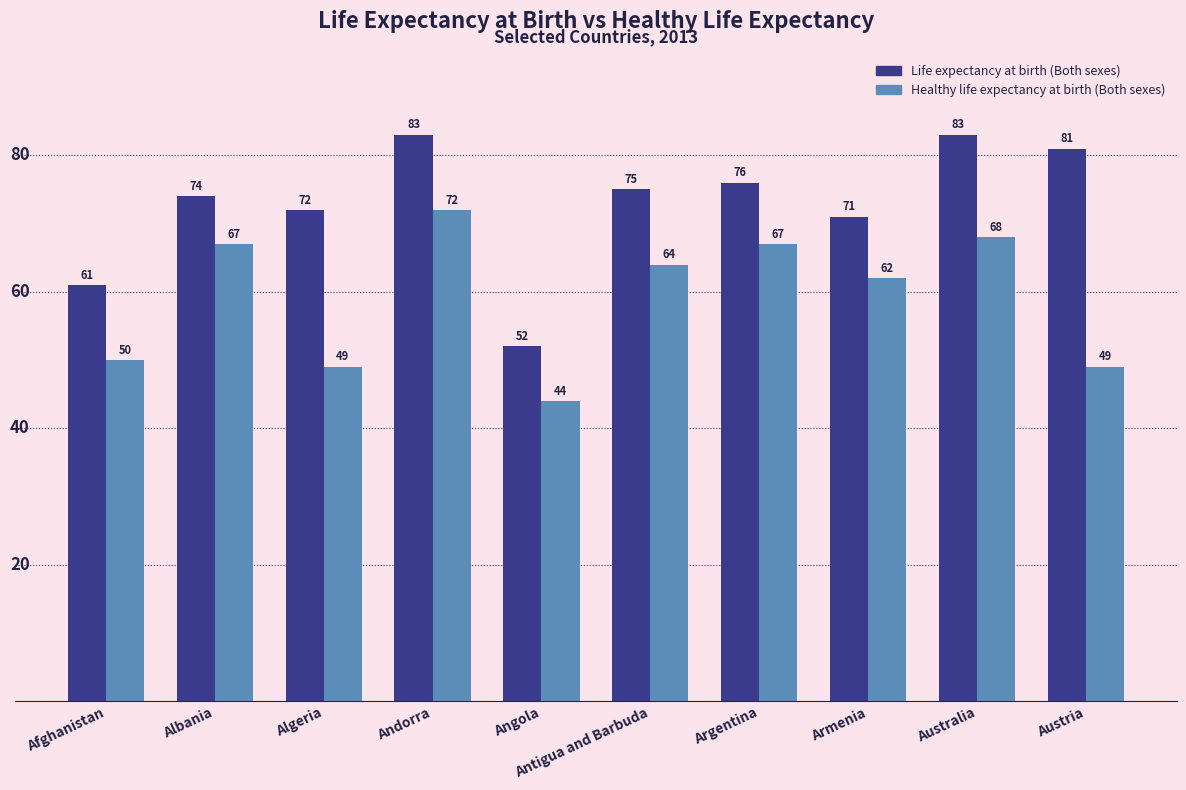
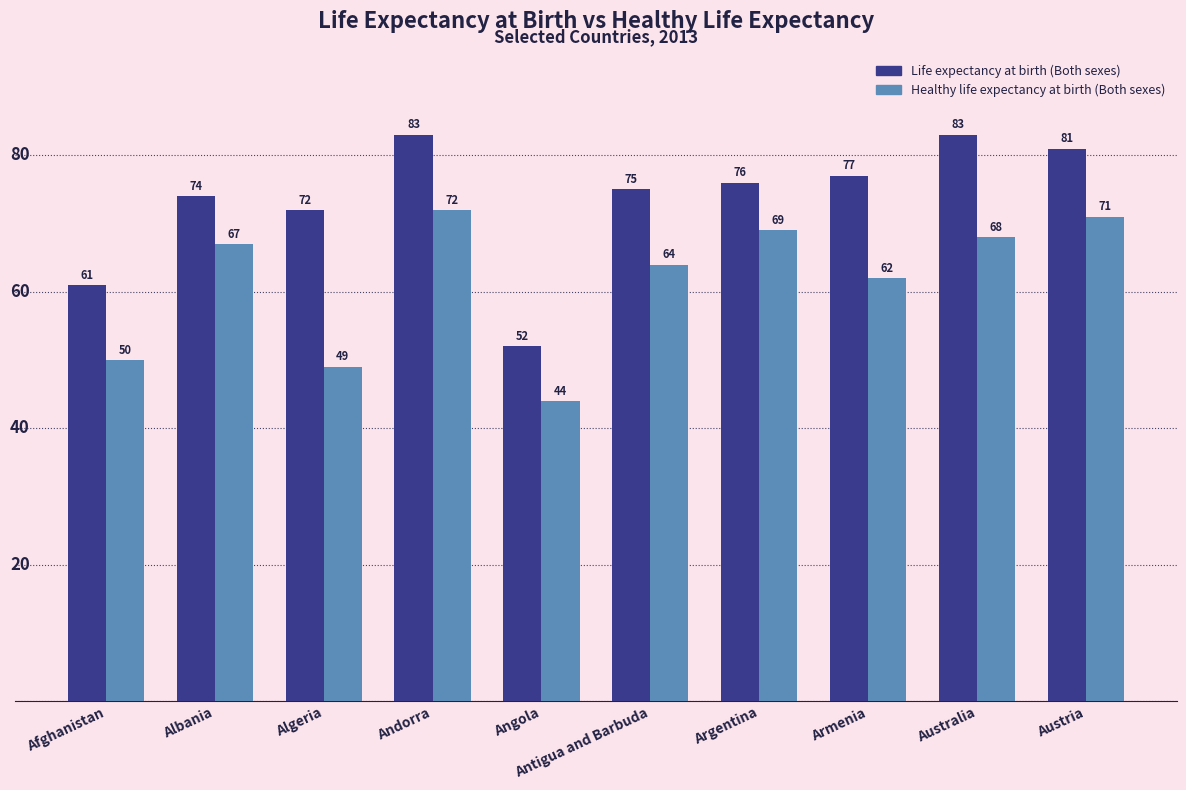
  {
    "Life expectancy at birth (Both sexes)": {
      "Afghanistan": 61,
      "Albania": 74,
      "Algeria": 72,
      "Andorra": 83,
      "Angola": 52,
      "Antigua and Barbuda": 75,
      "Argentina": 76,
-     "Armenia": 71,
+     "Armenia": 77,
      "Australia": 83,
      "Austria": 81
    },
    "Healthy life expectancy at birth (Both sexes)": {
      "Afghanistan": 50,
      "Albania": 67,
      "Algeria": 49,
      "Andorra": 72,
      "Angola": 44,
      "Antigua and Barbuda": 64,
-     "Argentina": 67,
+     "Argentina": 69,
      "Armenia": 62,
      "Australia": 68,
-     "Austria": 49
+     "Austria": 71
    }
  }
